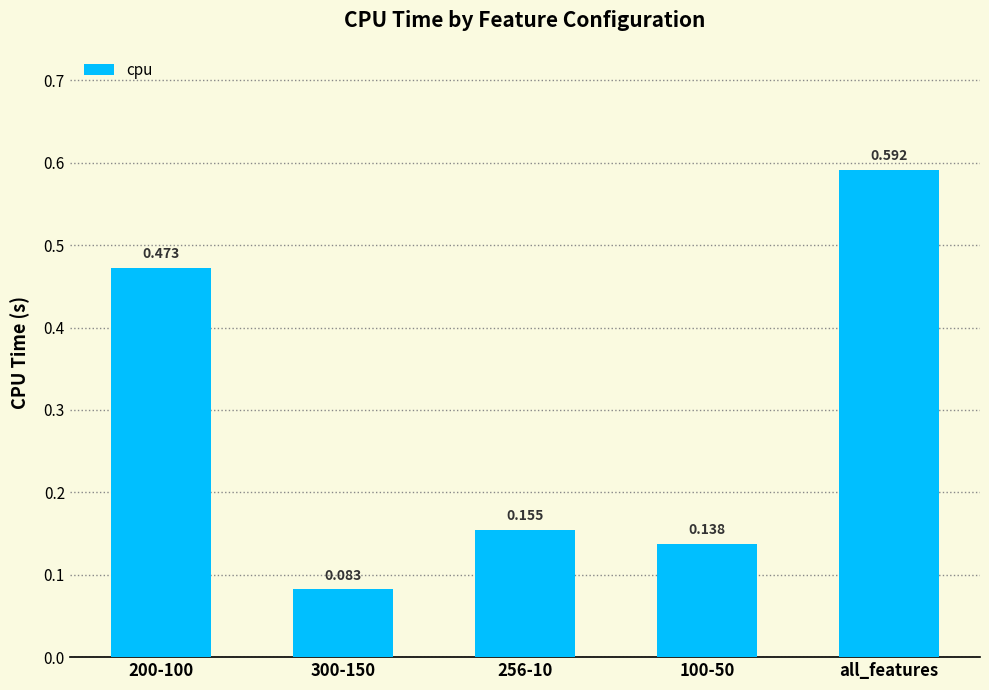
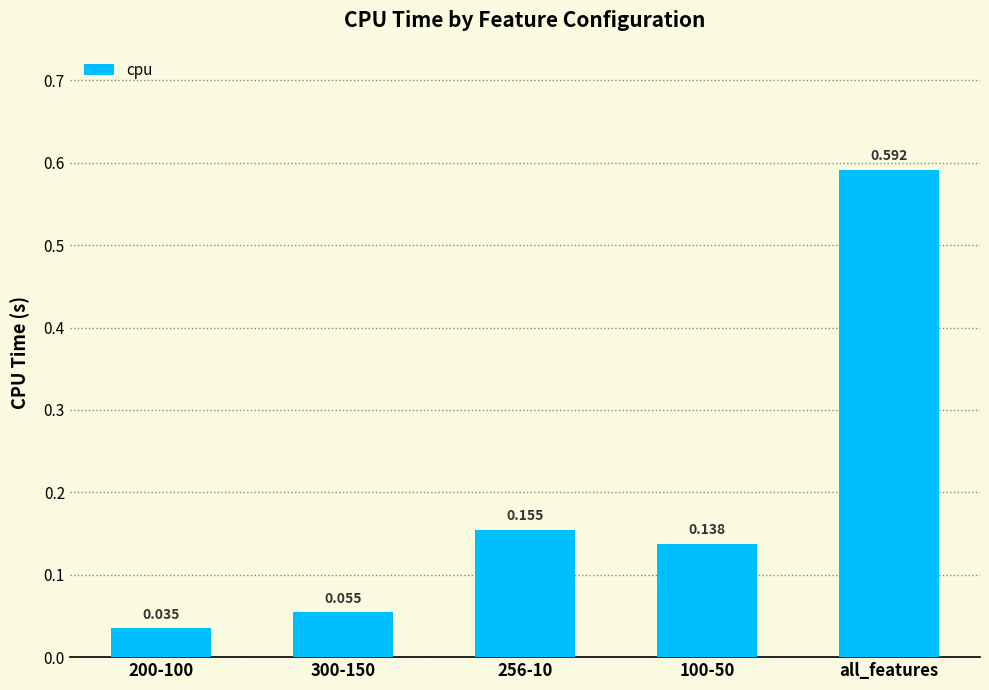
  {
-   "200-100": 0.473,
-   "300-150": 0.083,
+   "200-100": 0.035,
+   "300-150": 0.055,
    "256-10": 0.155,
    "100-50": 0.138,
    "all_features": 0.592
  }
